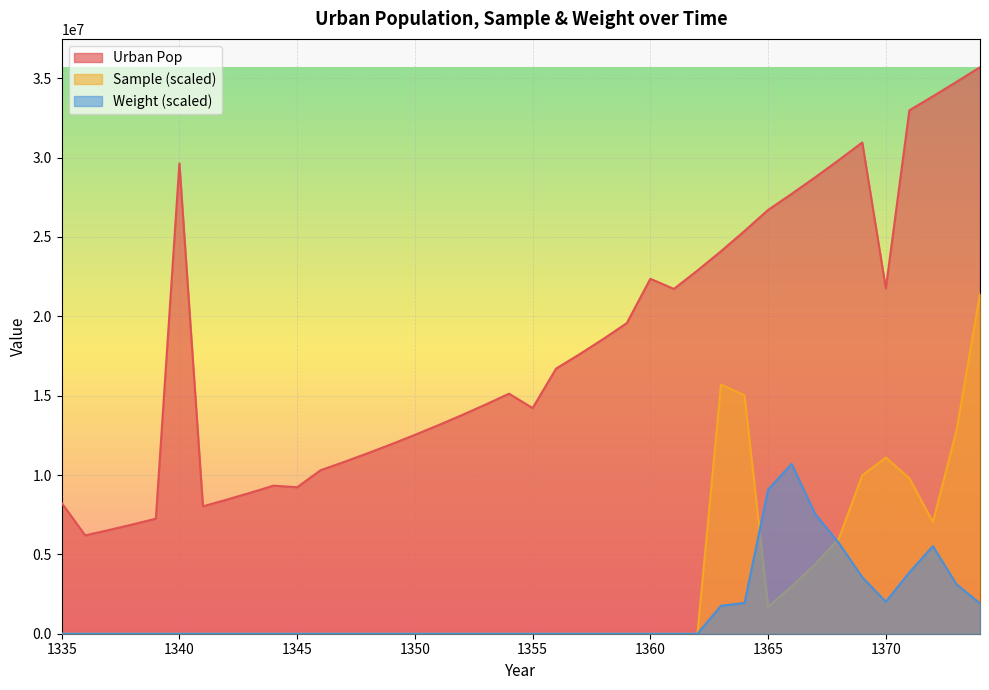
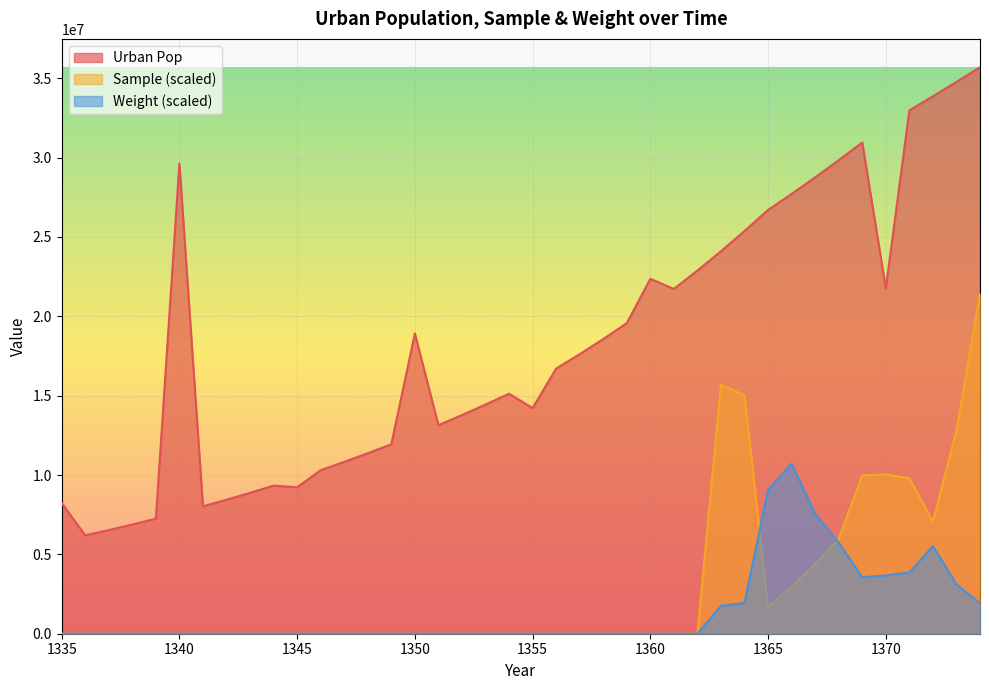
  {
    "Urban Pop": {
      "1335": 8200000,
      "1340": 29600000,
      "1345": 9200000,
-     "1350": 12500000,
+     "1350": 18900000,
      "1355": 14200000,
      "1360": 22400000,
      "1365": 26700000,
      "1370": 21800000
    },
    "Sample (scaled)": {
      "1365": 1700000,
-     "1370": 11100000
+     "1370": 10000000
    },
    "Weight (scaled)": {
      "1365": 9100000,
-     "1370": 2000000
+     "1370": 3700000
    }
  }
